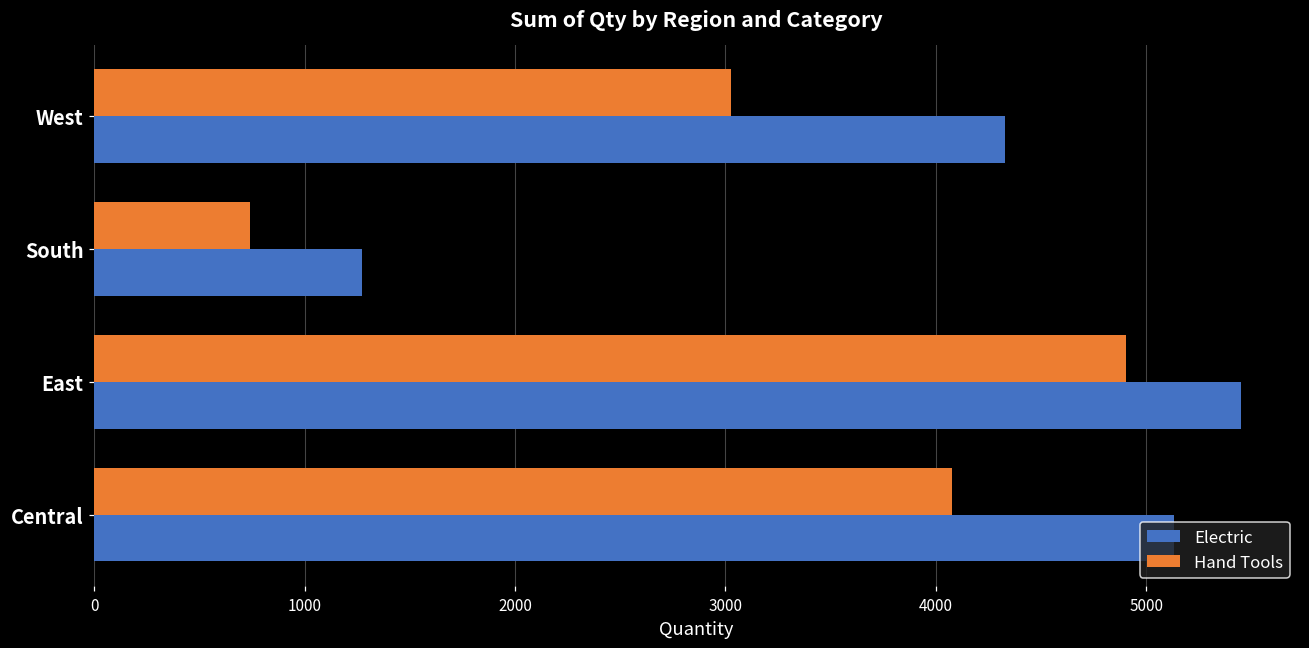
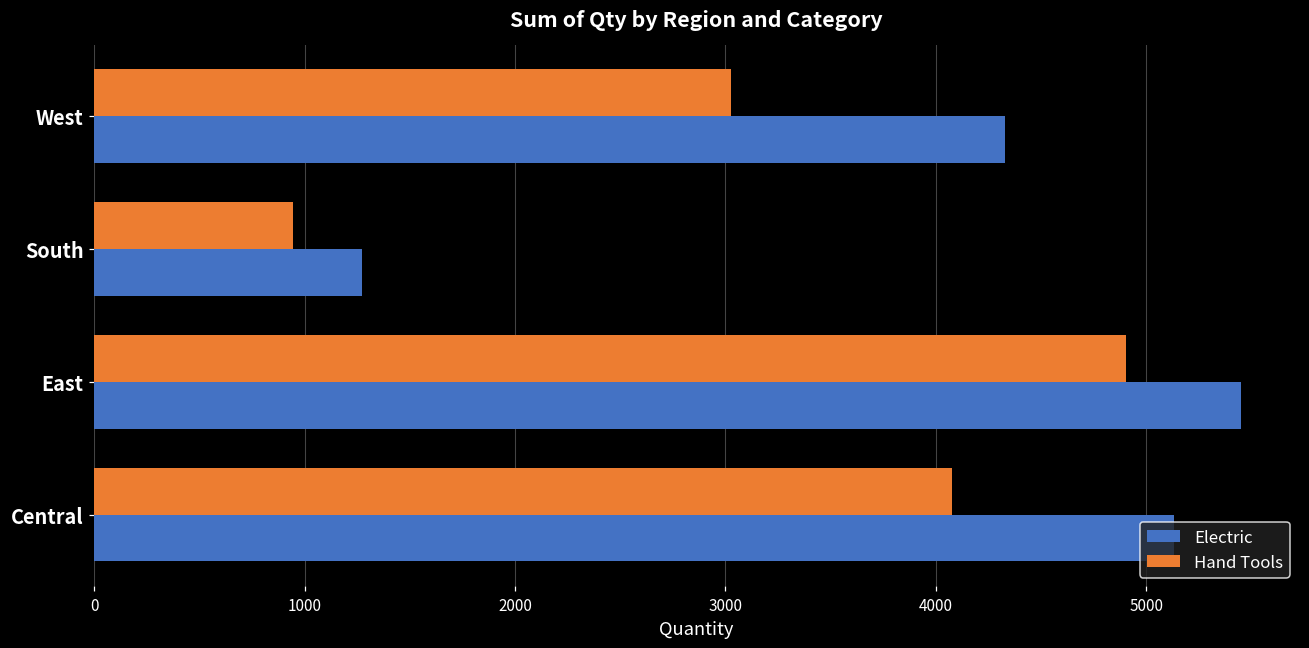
  {
    "Electric": {
      "West": 4330,
      "South": 1270,
      "East": 5450
    },
    "Hand Tools": {
      "West": 3030,
-     "South": 740,
+     "South": 950,
      "East": 4900,
      "Central": 4070
    }
  }
